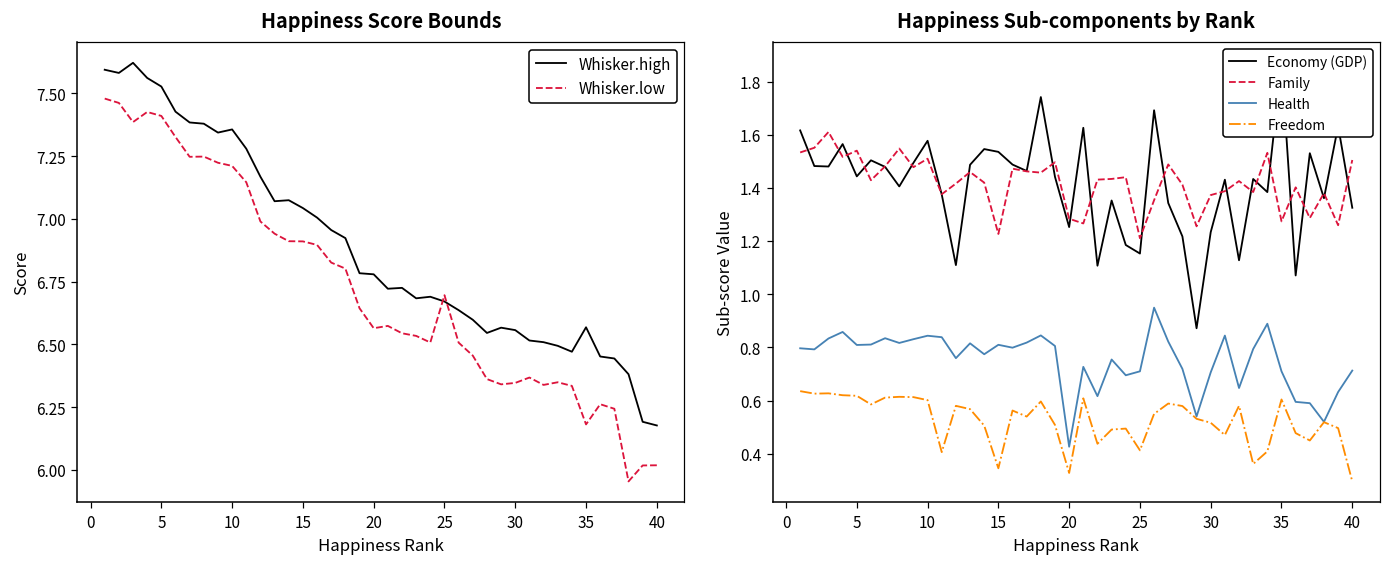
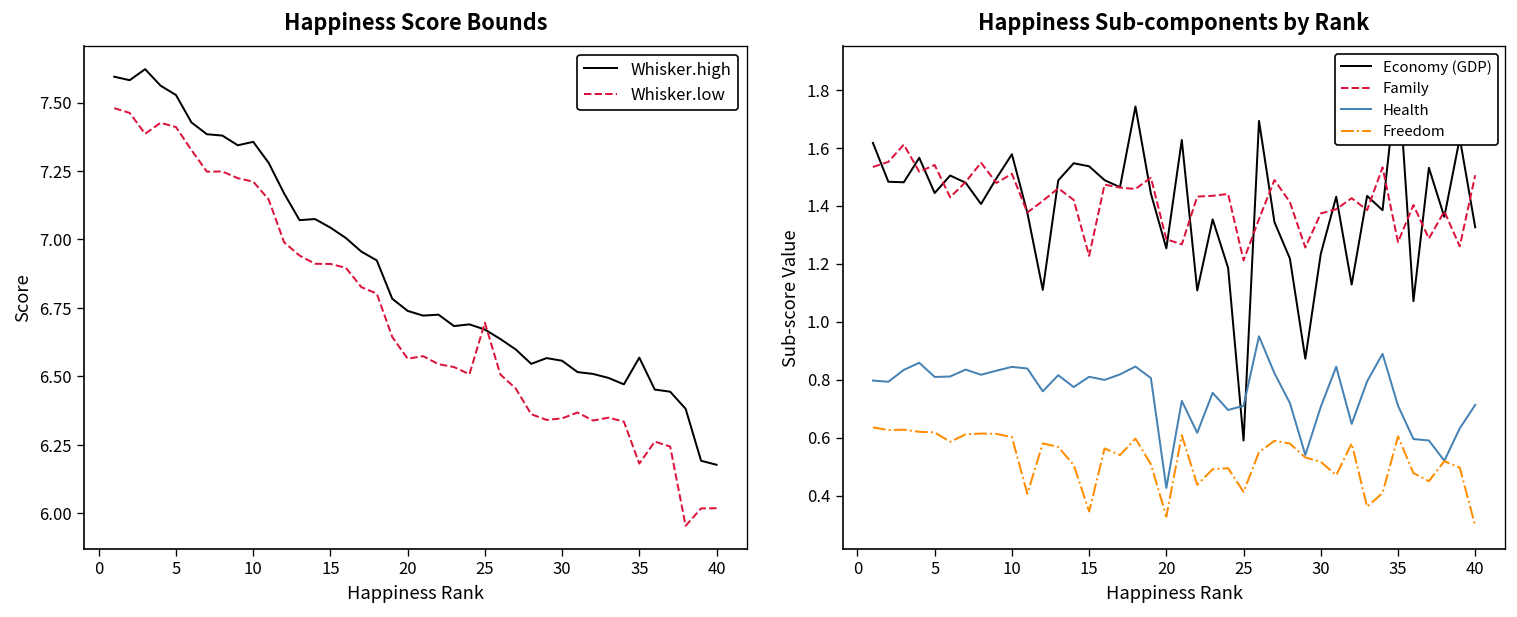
  {
    "Happiness Score Bounds": {
      "Whisker.high": {
        "5": 7.53,
        "10": 7.36,
        "15": 7.04,
-       "20": 6.78,
+       "20": 6.74,
        "25": 6.67,
        "30": 6.56,
        "35": 6.57,
        "40": 6.18
      },
      "Whisker.low": {
        "5": 7.41,
        "10": 7.21,
        "15": 6.91,
        "20": 6.56,
        "25": 6.70,
        "30": 6.35,
        "35": 6.18,
        "40": 6.02
      }
    },
    "Happiness Sub-components by Rank": {
      "Economy (GDP)": {
        "5": 1.44,
        "10": 1.58,
        "15": 1.54,
        "20": 1.25,
-       "25": 1.15,
+       "25": 0.59,
        "30": 1.23,
        "40": 1.33
      },
      "Family": {
        "5": 1.54,
        "10": 1.51,
        "15": 1.23,
        "20": 1.28,
        "25": 1.21,
        "30": 1.37,
        "35": 1.27,
        "40": 1.51
      },
      "Health": {
        "5": 0.81,
        "10": 0.84,
        "15": 0.81,
        "20": 0.43,
        "25": 0.71,
        "30": 0.71,
        "35": 0.71,
        "40": 0.71
      },
      "Freedom": {
        "5": 0.62,
        "10": 0.60,
        "15": 0.35,
        "20": 0.33,
        "25": 0.41,
        "30": 0.52,
        "35": 0.60,
        "40": 0.30
      }
    }
  }
